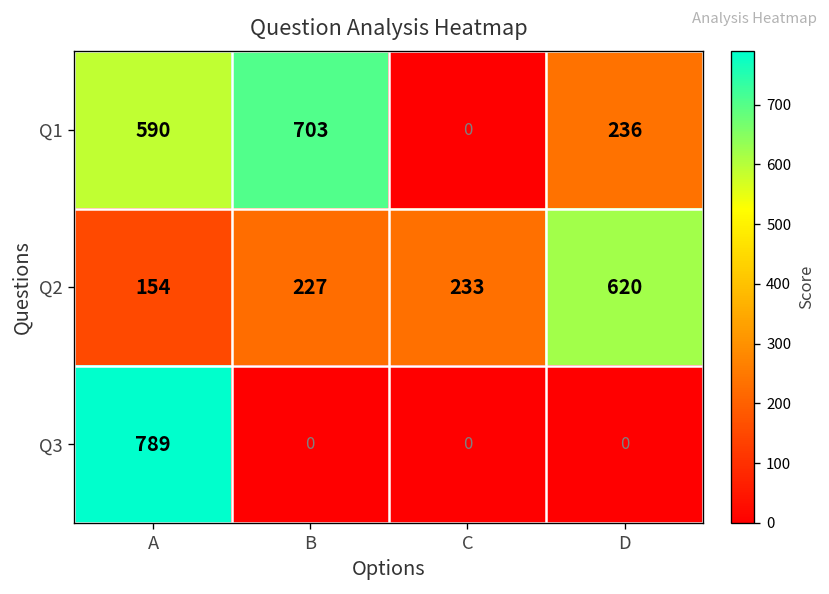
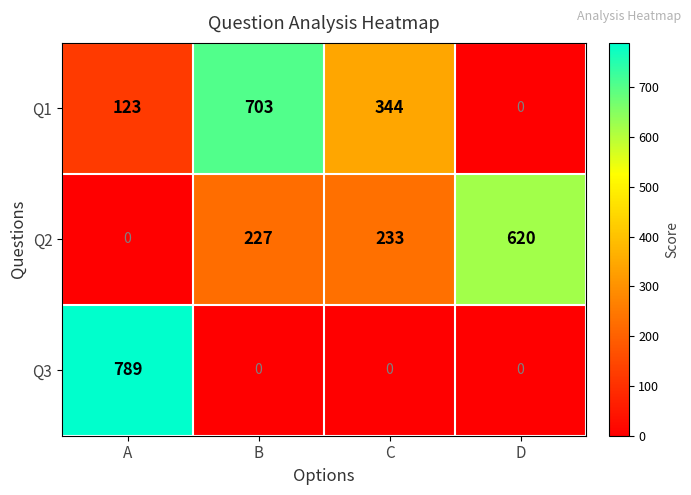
  {
    "Q1": {
-     "A": 590,
+     "A": 123,
      "B": 703,
-     "C": 0,
-     "D": 236
+     "C": 344,
+     "D": 0
    },
    "Q2": {
-     "A": 154,
+     "A": 0,
      "B": 227,
      "C": 233,
      "D": 620
    },
    "Q3": {
      "A": 789,
      "B": 0,
      "C": 0,
      "D": 0
    }
  }
